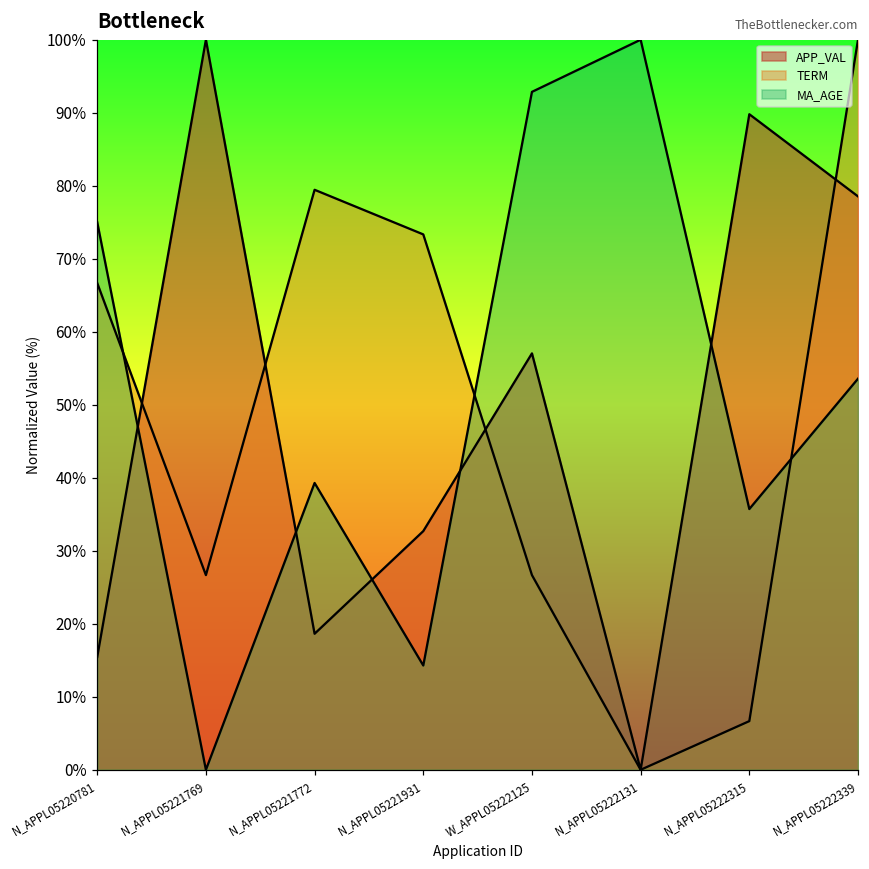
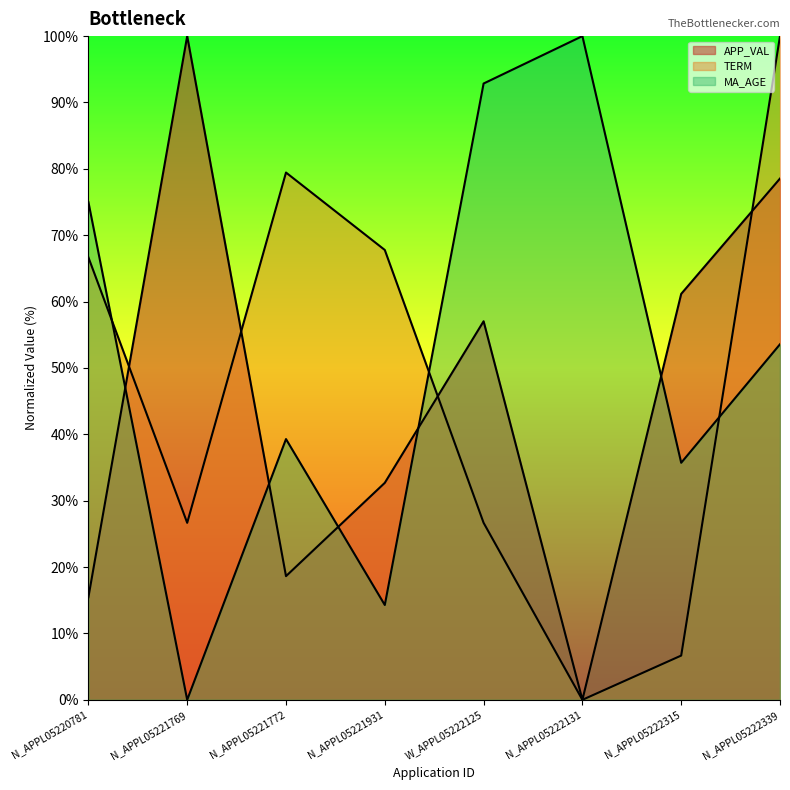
  {
    "APP_VAL": {
      "N_APPL05220781": "15%",
      "N_APPL05221769": "100%",
      "N_APPL05221772": "19%",
      "N_APPL05221931": "33%",
      "W_APPL05222125": "57%",
-     "N_APPL05222315": "90%",
+     "N_APPL05222315": "61%",
      "N_APPL05222339": "79%"
    },
    "TERM": {
      "N_APPL05220781": "67%",
      "N_APPL05221769": "27%",
      "N_APPL05221772": "79%",
-     "N_APPL05221931": "73%",
+     "N_APPL05221931": "68%",
      "W_APPL05222125": "27%",
      "N_APPL05222315": "7%",
      "N_APPL05222339": "100%"
    },
    "MA_AGE": {
      "N_APPL05220781": "75%",
      "N_APPL05221769": "0%",
      "N_APPL05221772": "39%",
      "N_APPL05221931": "14%",
      "W_APPL05222125": "93%",
      "N_APPL05222131": "100%",
      "N_APPL05222315": "36%",
      "N_APPL05222339": "54%"
    }
  }
